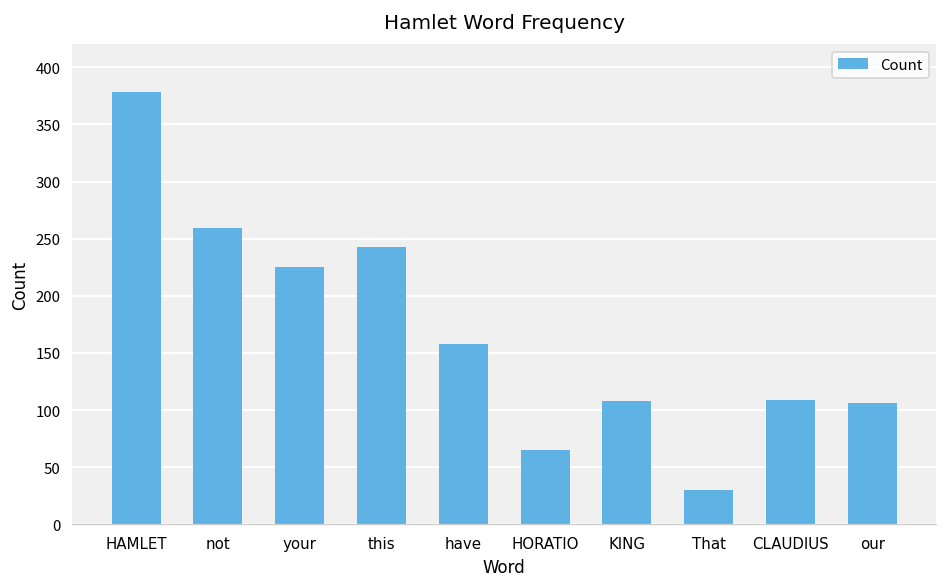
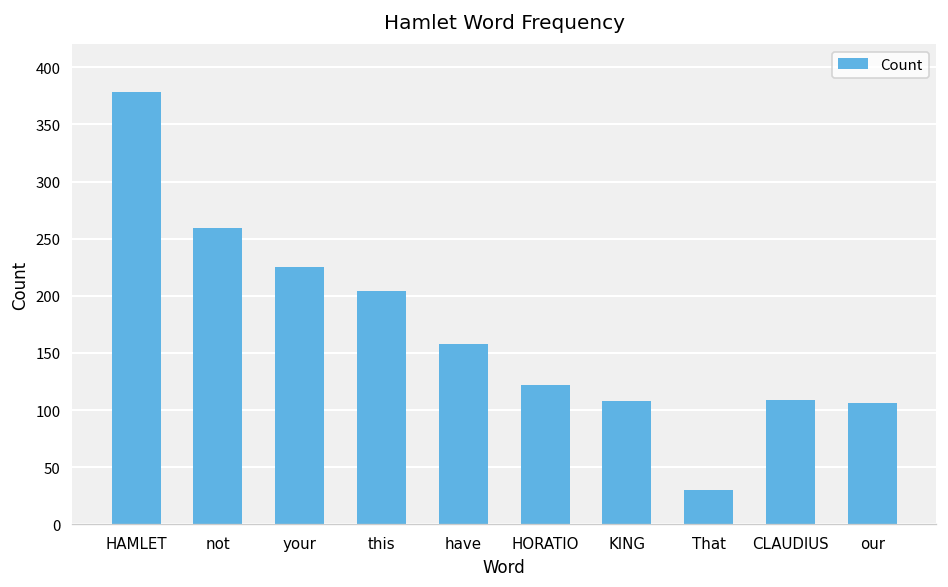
  {
    "HAMLET": 380,
    "not": 260,
    "your": 230,
-   "this": 240,
+   "this": 200,
    "have": 160,
-   "HORATIO": 70,
+   "HORATIO": 120,
    "KING": 110,
    "That": 30,
    "CLAUDIUS": 110,
    "our": 110
  }
